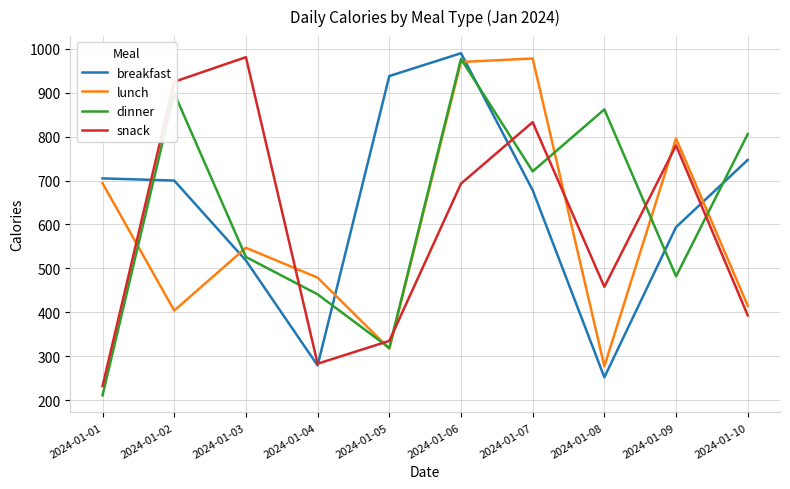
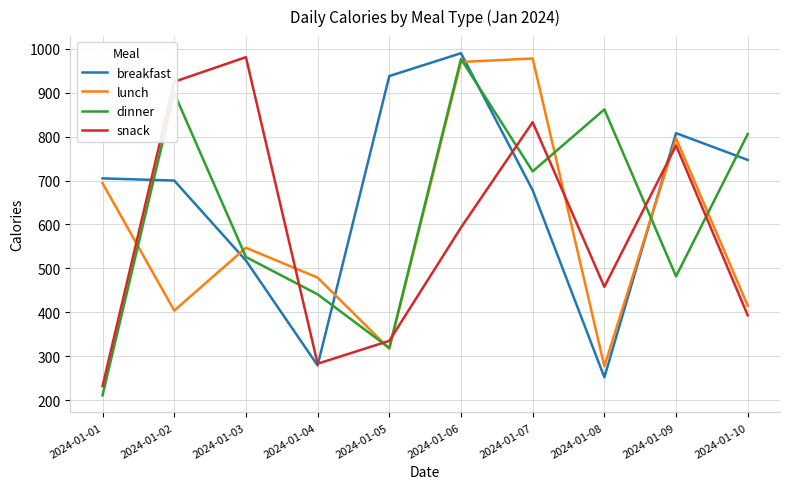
  {
    "breakfast": {
      "2024-01-01": 710,
      "2024-01-02": 700,
      "2024-01-03": 520,
      "2024-01-05": 940,
      "2024-01-06": 990,
      "2024-01-07": 680,
      "2024-01-08": 250,
-     "2024-01-09": 590,
+     "2024-01-09": 810,
      "2024-01-10": 750
    },
    "lunch": {
      "2024-01-01": 690,
      "2024-01-02": 400,
      "2024-01-03": 550,
      "2024-01-04": 480,
      "2024-01-06": 970,
      "2024-01-07": 980,
      "2024-01-08": 280,
      "2024-01-09": 800,
      "2024-01-10": 420
    },
    "dinner": {
      "2024-01-01": 210,
      "2024-01-03": 530,
      "2024-01-04": 440,
      "2024-01-06": 980,
      "2024-01-07": 720,
      "2024-01-08": 860,
      "2024-01-09": 480,
      "2024-01-10": 810
    },
    "snack": {
      "2024-01-01": 230,
      "2024-01-03": 980,
      "2024-01-05": 340,
-     "2024-01-06": 690,
+     "2024-01-06": 590,
      "2024-01-07": 830,
      "2024-01-08": 460,
      "2024-01-09": 780,
      "2024-01-10": 390
    }
  }
